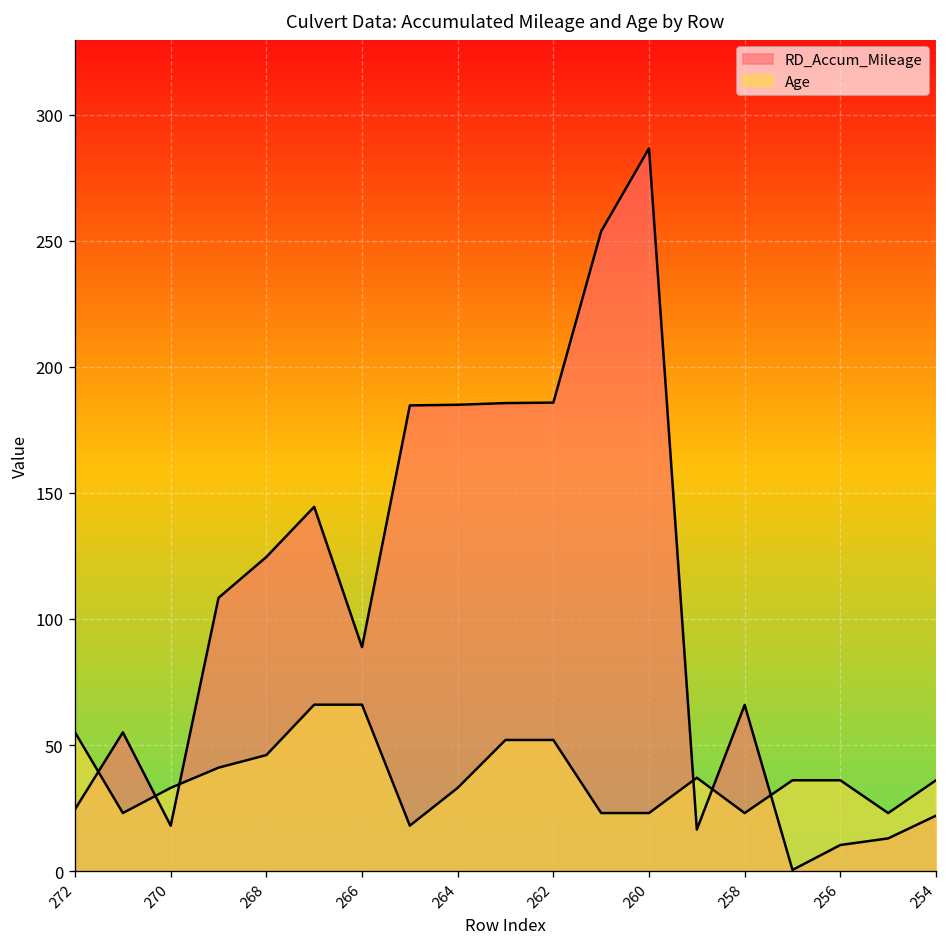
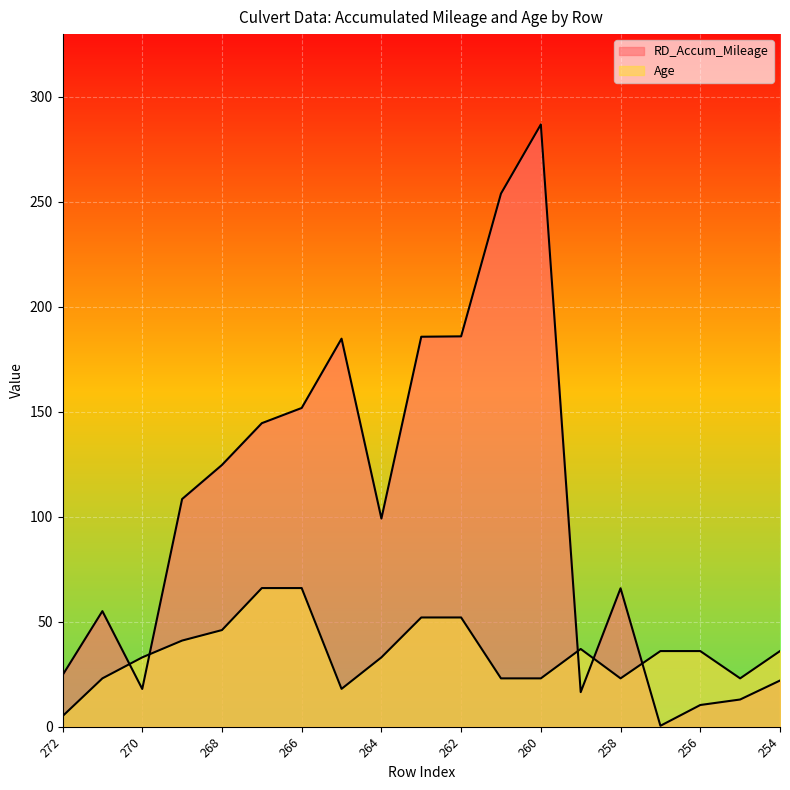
  {
    "RD_Accum_Mileage": {
      "272": 25,
      "270": 18,
      "268": 125,
-     "266": 89,
-     "264": 185,
+     "266": 152,
+     "264": 99,
      "262": 186,
      "260": 287,
      "258": 66,
      "256": 10,
      "254": 22
    },
    "Age": {
-     "272": 55,
+     "272": 5,
      "270": 33,
      "268": 46,
      "266": 66,
      "264": 33,
      "262": 52,
      "260": 23,
      "258": 23,
      "256": 36,
      "254": 36
    }
  }
